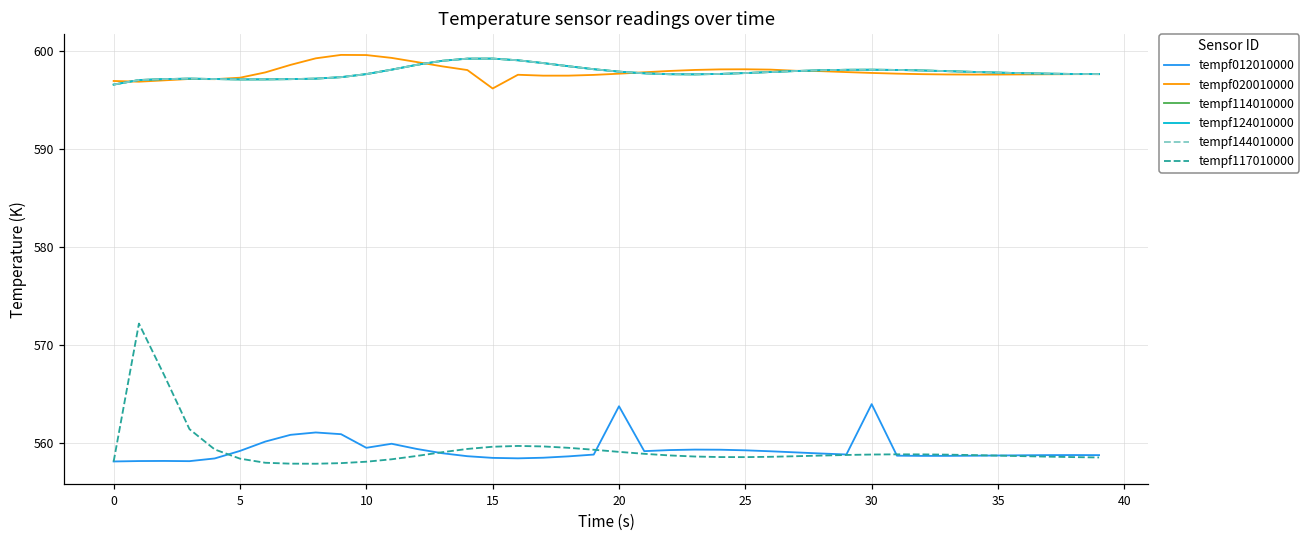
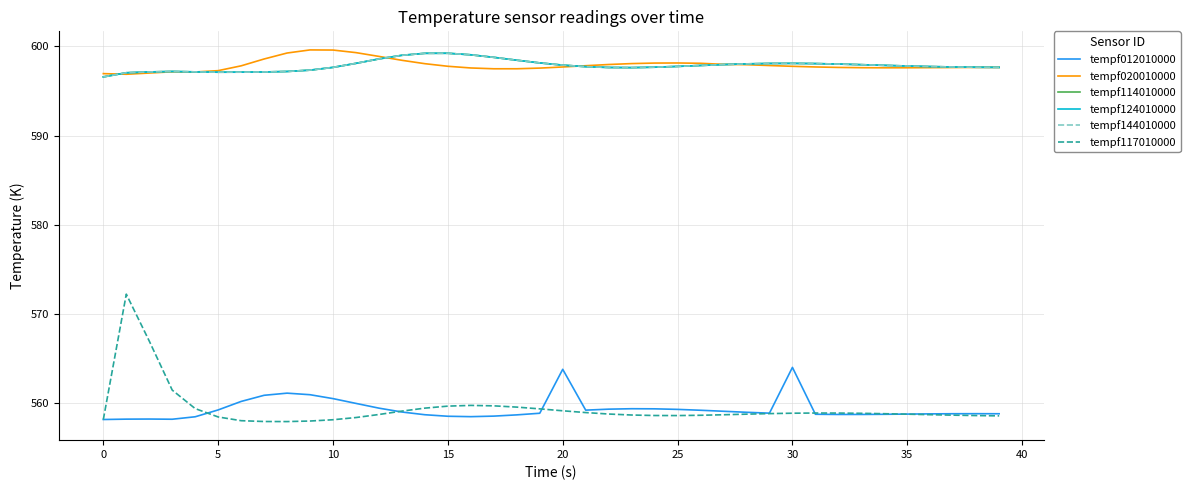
  {
    "tempf012010000": {
      "5": 559,
-     "10": 560,
+     "10": 561,
      "15": 559,
      "20": 564,
      "25": 559,
      "30": 564
    },
    "tempf020010000": {
      "0": 597,
      "10": 600,
-     "15": 596,
+     "15": 598,
      "25": 598,
      "30": 598
    },
    "tempf144010000": {
      "0": 597,
      "10": 598,
      "15": 599,
      "25": 598,
      "30": 598
    },
    "tempf117010000": {
      "5": 558,
      "10": 558,
      "15": 560,
      "20": 559,
      "25": 559,
      "30": 559
    }
  }
